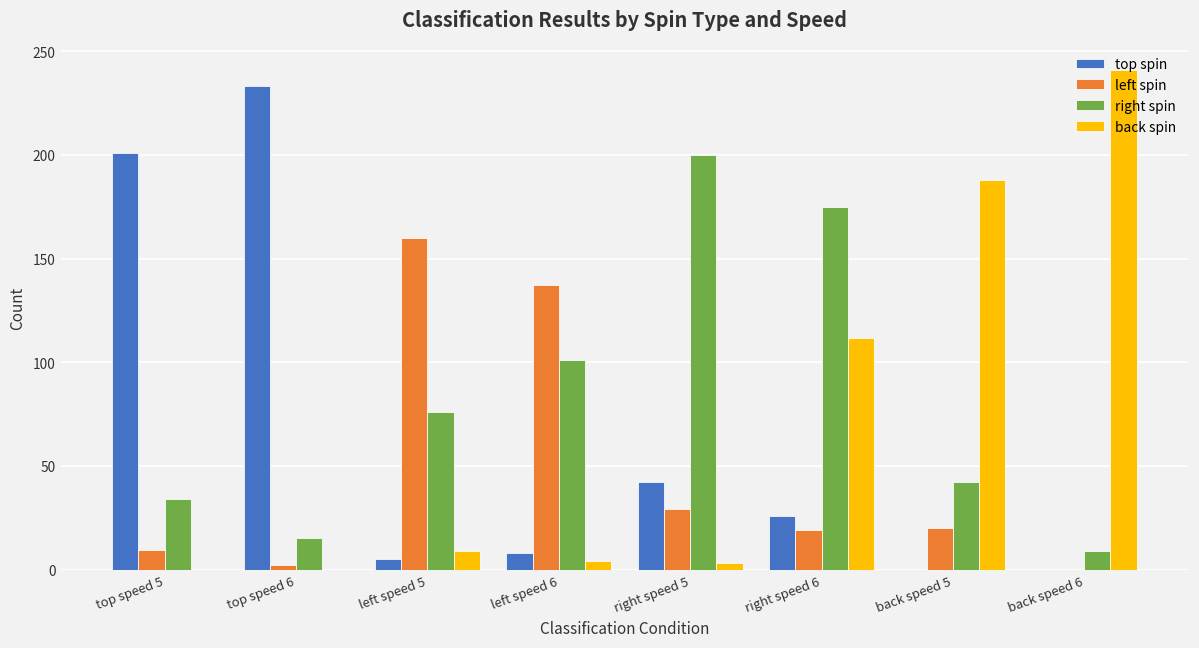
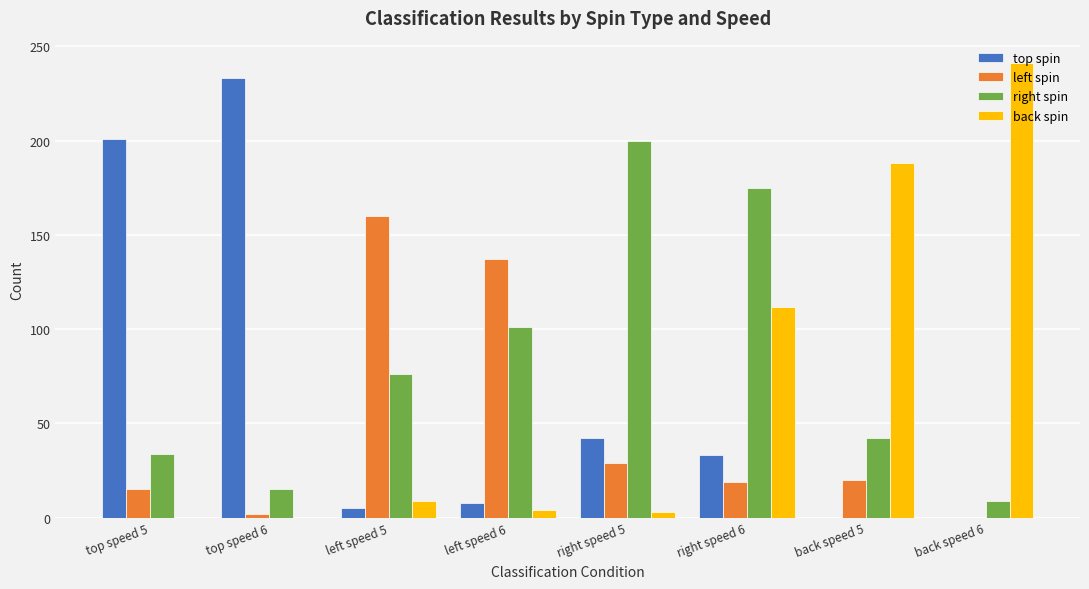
  {
    "top spin": {
      "top speed 5": 201,
      "top speed 6": 233,
      "left speed 5": 5,
      "left speed 6": 8,
      "right speed 5": 42,
-     "right speed 6": 26,
+     "right speed 6": 33,
      "back speed 5": 0,
      "back speed 6": 0
    },
    "left spin": {
-     "top speed 5": 10,
+     "top speed 5": 15,
      "top speed 6": 2,
      "left speed 5": 160,
      "left speed 6": 137,
      "right speed 5": 29,
      "right speed 6": 19,
      "back speed 5": 20,
      "back speed 6": 0
    },
    "right spin": {
      "top speed 5": 34,
      "top speed 6": 15,
      "left speed 5": 76,
      "left speed 6": 101,
      "right speed 5": 200,
      "right speed 6": 175,
      "back speed 5": 42,
      "back speed 6": 9
    },
    "back spin": {
      "top speed 5": 0,
      "top speed 6": 0,
      "left speed 5": 9,
      "left speed 6": 4,
      "right speed 5": 3,
      "right speed 6": 112,
      "back speed 5": 188,
      "back speed 6": 241
    }
  }
